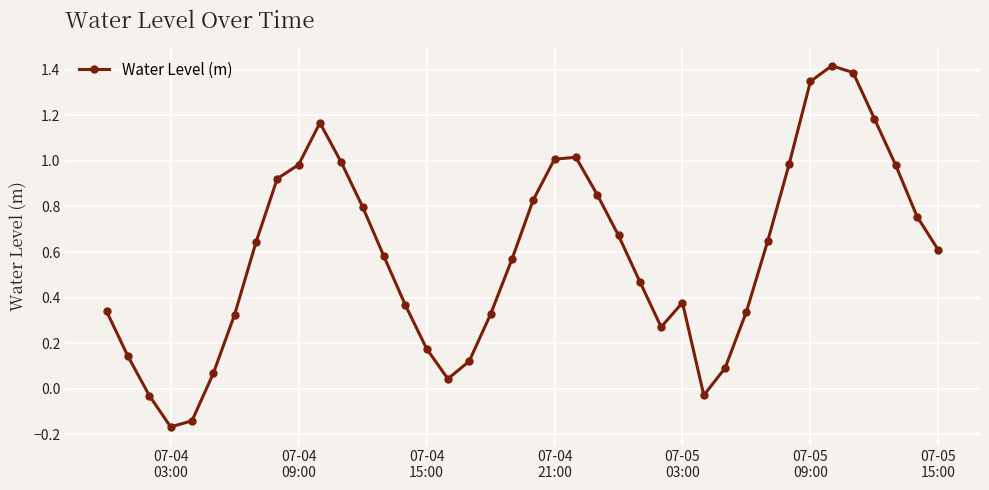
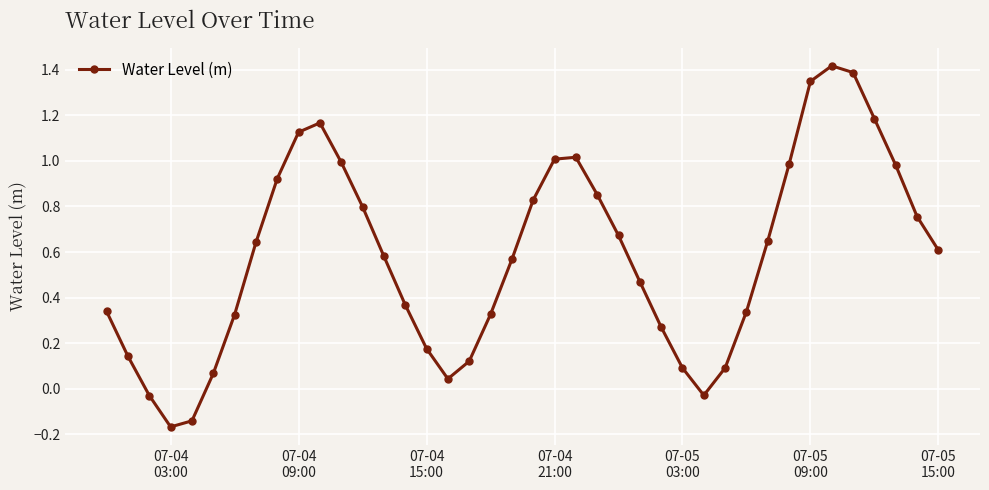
  {
    "07-04 03:00": -0.17,
-   "07-04 09:00": 0.98,
+   "07-04 09:00": 1.13,
    "07-04 15:00": 0.18,
    "07-04 21:00": 1.01,
-   "07-05 03:00": 0.38,
+   "07-05 03:00": 0.09,
    "07-05 09:00": 1.35,
    "07-05 15:00": 0.61
  }
